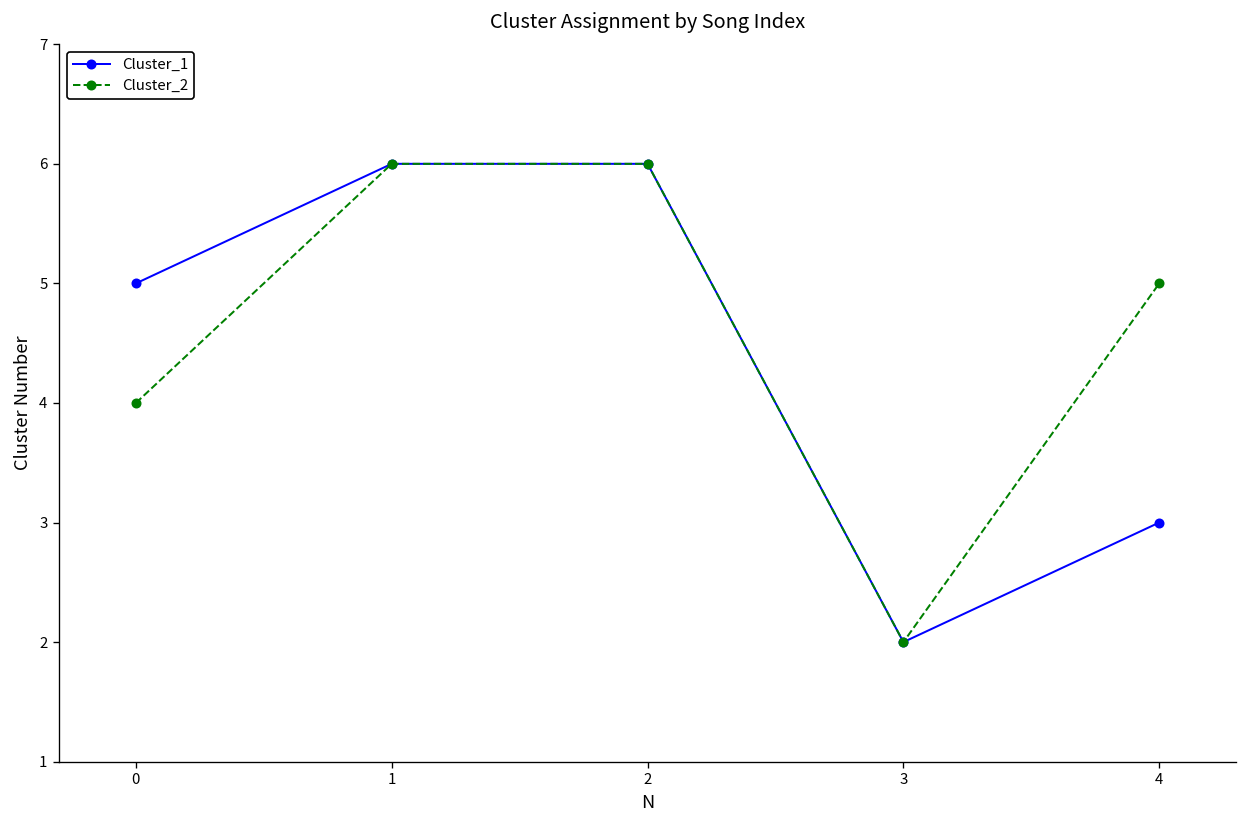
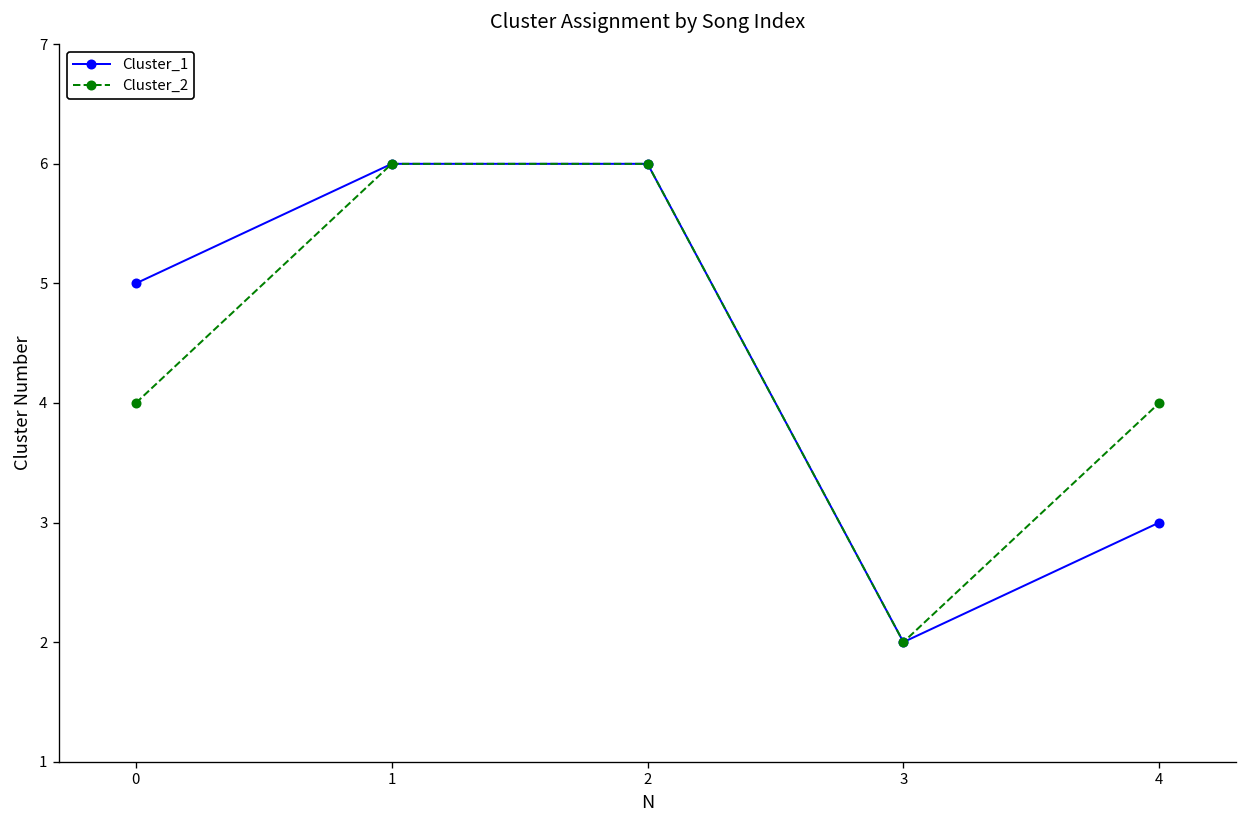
  {
    "Cluster_1": {
      "0": 5,
      "4": 3
    },
    "Cluster_2": {
      "0": 4,
-     "4": 5
+     "4": 4
    }
  }
